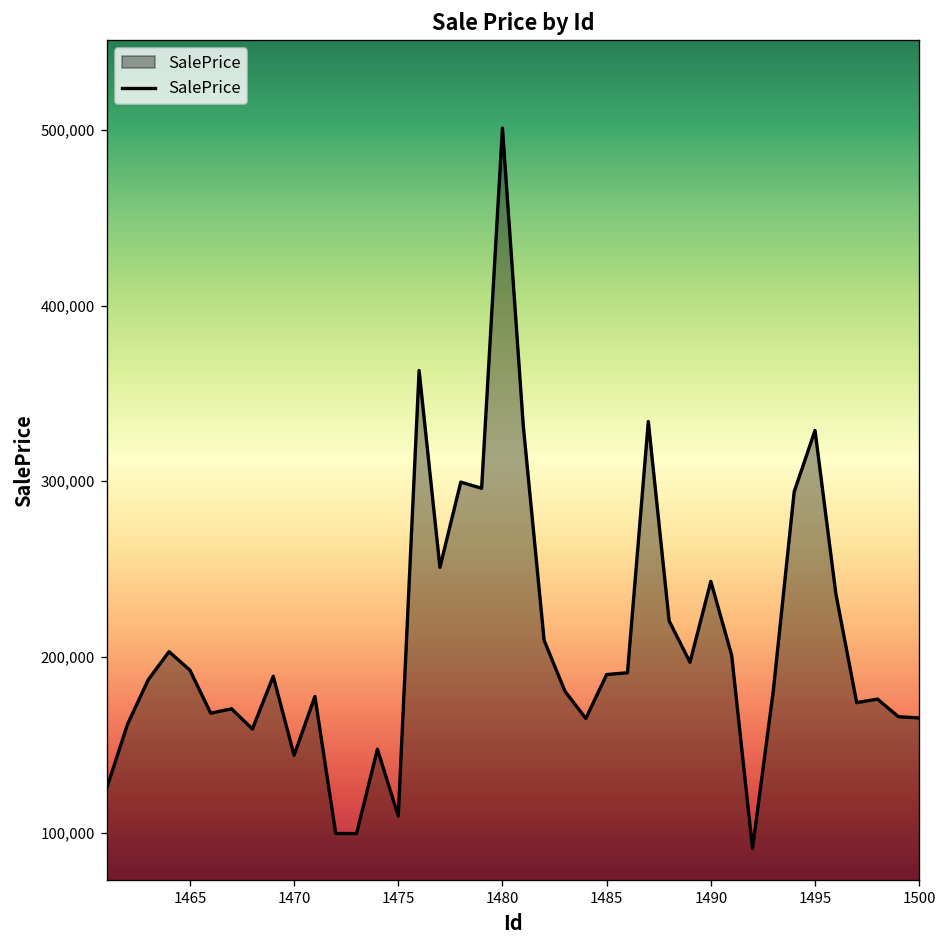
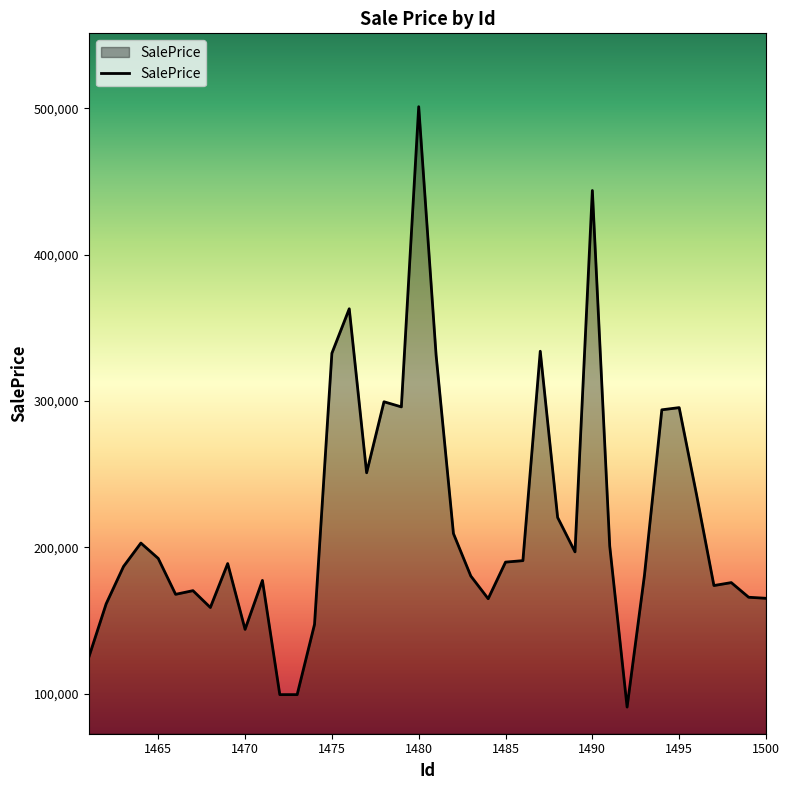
  {
    "1465": "193,000",
    "1470": "144,000",
-   "1475": "110,000",
+   "1475": "333,000",
    "1480": "501,000",
    "1485": "190,000",
-   "1490": "243,000",
-   "1495": "329,000",
+   "1490": "444,000",
+   "1495": "296,000",
    "1500": "165,000"
  }
